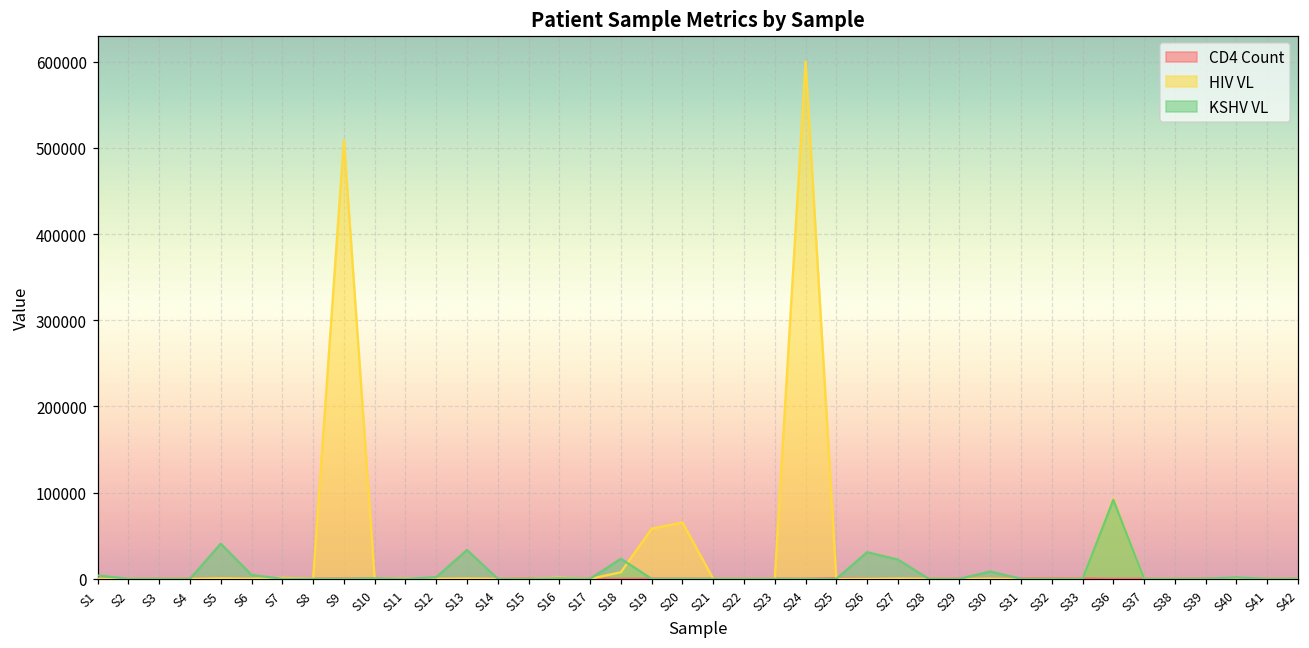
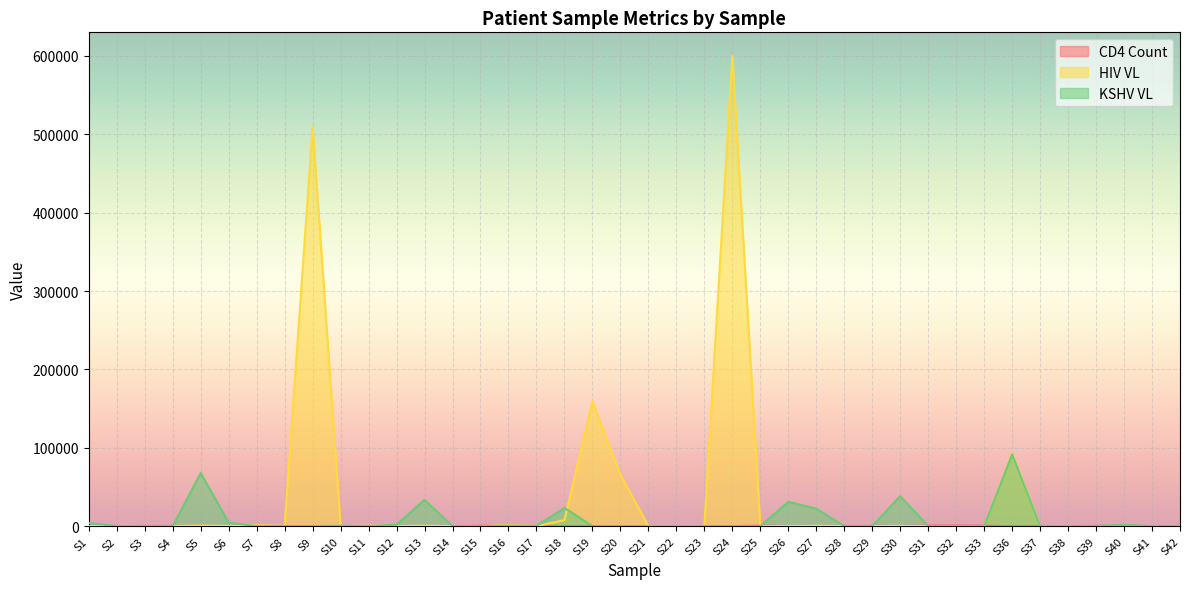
  {
    "CD4 Count": {
      "S18": 0,
      "S36": 0
    },
    "HIV VL": {
      "S9": 510000,
      "S18": 10000,
-     "S19": 60000,
+     "S19": 160000,
      "S20": 70000,
      "S24": 600000
    },
    "KSHV VL": {
      "S1": 0,
-     "S5": 40000,
+     "S5": 70000,
      "S6": 0,
      "S13": 30000,
      "S18": 20000,
      "S26": 30000,
      "S27": 20000,
-     "S30": 10000
+     "S30": 40000
    }
  }
